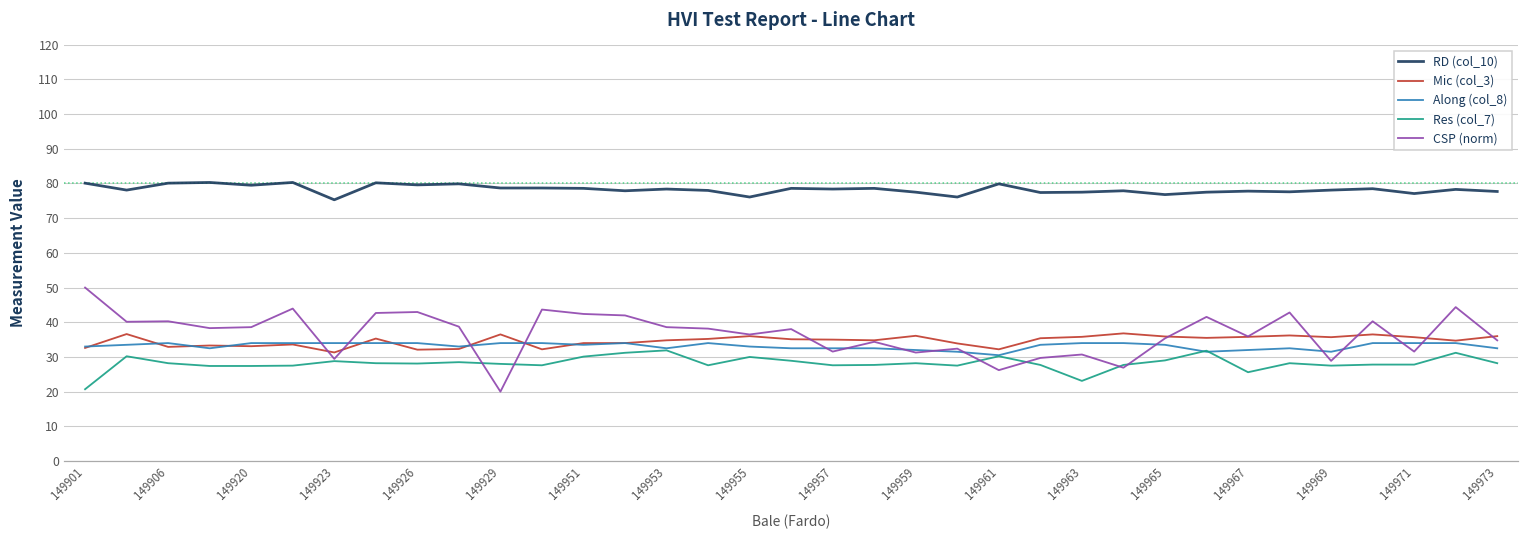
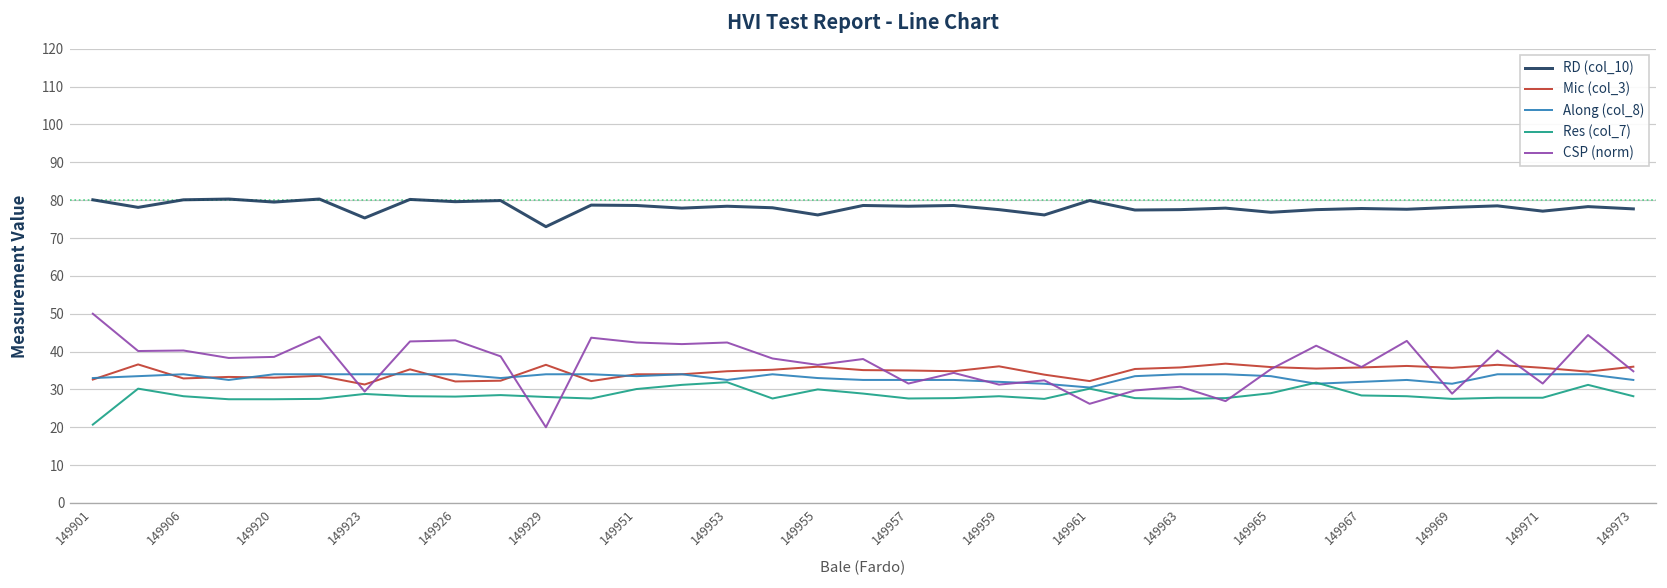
  {
    "RD (col_10)": {
      "149901": 80,
      "149906": 80,
      "149920": 80,
      "149923": 75,
      "149926": 80,
-     "149929": 79,
+     "149929": 73,
      "149951": 79,
      "149953": 78,
      "149955": 76,
      "149957": 78,
      "149959": 78,
      "149961": 80,
      "149963": 78,
      "149965": 77,
      "149967": 78,
      "149969": 78,
      "149971": 77,
      "149973": 78
    },
    "Mic (col_3)": {
      "149906": 33,
      "149920": 33,
      "149923": 31,
      "149926": 32,
      "149929": 37,
      "149953": 35,
      "149957": 35,
      "149959": 36,
      "149961": 32,
      "149963": 36,
      "149969": 36,
      "149971": 36,
      "149973": 36
    },
    "Along (col_8)": {
      "149906": 34,
      "149920": 34,
      "149923": 34,
      "149926": 34,
      "149929": 34,
      "149955": 33,
      "149957": 33,
      "149963": 34,
      "149965": 34,
      "149967": 32,
      "149969": 32,
      "149971": 34,
      "149973": 33
    },
    "Res (col_7)": {
      "149901": 21,
      "149906": 28,
      "149920": 27,
      "149926": 28,
      "149929": 28,
      "149951": 30,
      "149955": 30,
      "149957": 28,
      "149959": 28,
-     "149963": 23,
+     "149963": 28,
      "149965": 29,
-     "149967": 26,
+     "149967": 28,
      "149969": 28,
      "149971": 28,
      "149973": 28
    },
    "CSP (norm)": {
      "149901": 50,
      "149906": 40,
      "149920": 39,
      "149926": 43,
      "149929": 20,
      "149951": 42,
-     "149953": 39,
+     "149953": 42,
      "149957": 32,
      "149961": 26,
      "149963": 31,
      "149969": 29,
      "149971": 32,
      "149973": 35
    }
  }
